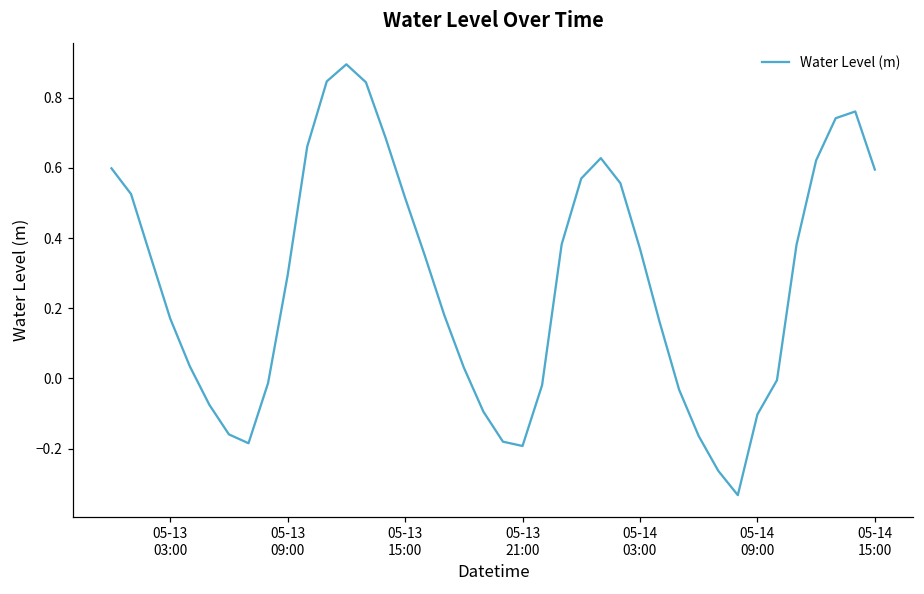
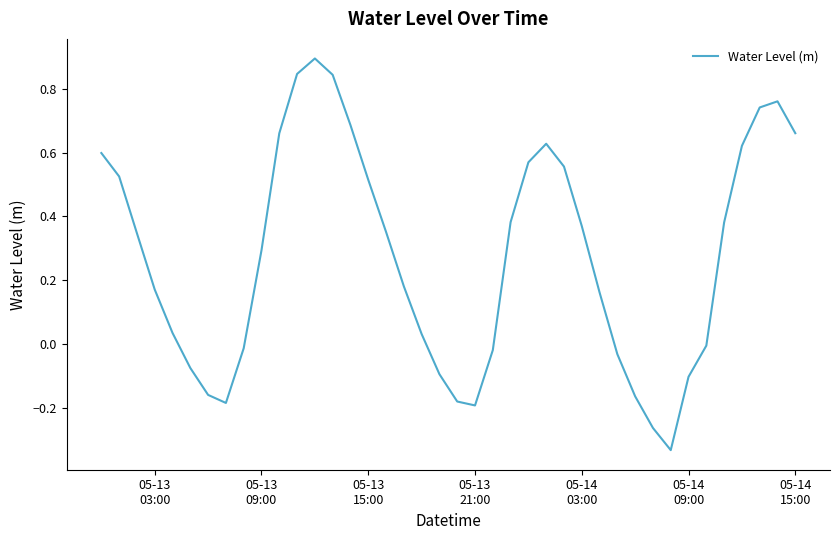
  {
    "05-13 03:00": 0.17,
    "05-13 09:00": 0.29,
    "05-13 15:00": 0.51,
    "05-13 21:00": -0.19,
    "05-14 03:00": 0.37,
    "05-14 09:00": -0.10,
-   "05-14 15:00": 0.60
+   "05-14 15:00": 0.66
  }
